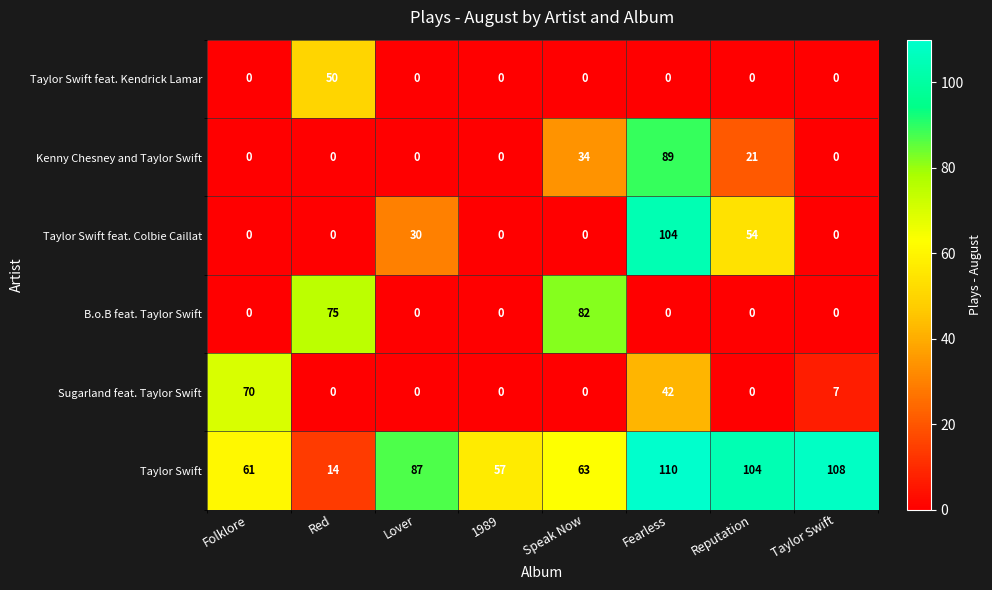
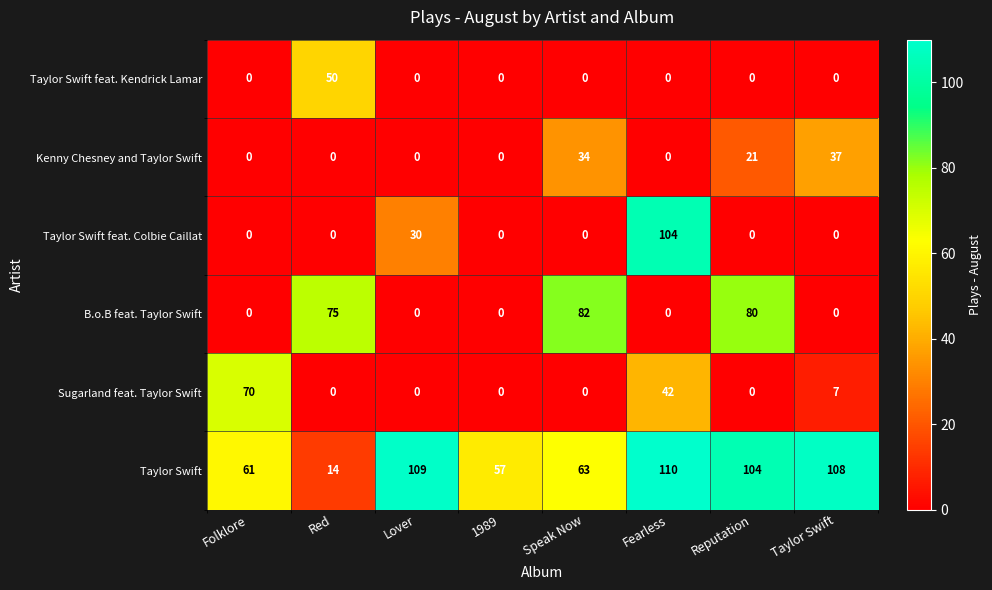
  {
    "Taylor Swift feat. Kendrick Lamar": {
      "Folklore": 0,
      "Red": 50,
      "Lover": 0,
      "1989": 0,
      "Speak Now": 0,
      "Fearless": 0,
      "Reputation": 0,
      "Taylor Swift": 0
    },
    "Kenny Chesney and Taylor Swift": {
      "Folklore": 0,
      "Red": 0,
      "Lover": 0,
      "1989": 0,
      "Speak Now": 34,
-     "Fearless": 89,
+     "Fearless": 0,
      "Reputation": 21,
-     "Taylor Swift": 0
+     "Taylor Swift": 37
    },
    "Taylor Swift feat. Colbie Caillat": {
      "Folklore": 0,
      "Red": 0,
      "Lover": 30,
      "1989": 0,
      "Speak Now": 0,
      "Fearless": 104,
-     "Reputation": 54,
+     "Reputation": 0,
      "Taylor Swift": 0
    },
    "B.o.B feat. Taylor Swift": {
      "Folklore": 0,
      "Red": 75,
      "Lover": 0,
      "1989": 0,
      "Speak Now": 82,
      "Fearless": 0,
-     "Reputation": 0,
+     "Reputation": 80,
      "Taylor Swift": 0
    },
    "Sugarland feat. Taylor Swift": {
      "Folklore": 70,
      "Red": 0,
      "Lover": 0,
      "1989": 0,
      "Speak Now": 0,
      "Fearless": 42,
      "Reputation": 0,
      "Taylor Swift": 7
    },
    "Taylor Swift": {
      "Folklore": 61,
      "Red": 14,
-     "Lover": 87,
+     "Lover": 109,
      "1989": 57,
      "Speak Now": 63,
      "Fearless": 110,
      "Reputation": 104,
      "Taylor Swift": 108
    }
  }
